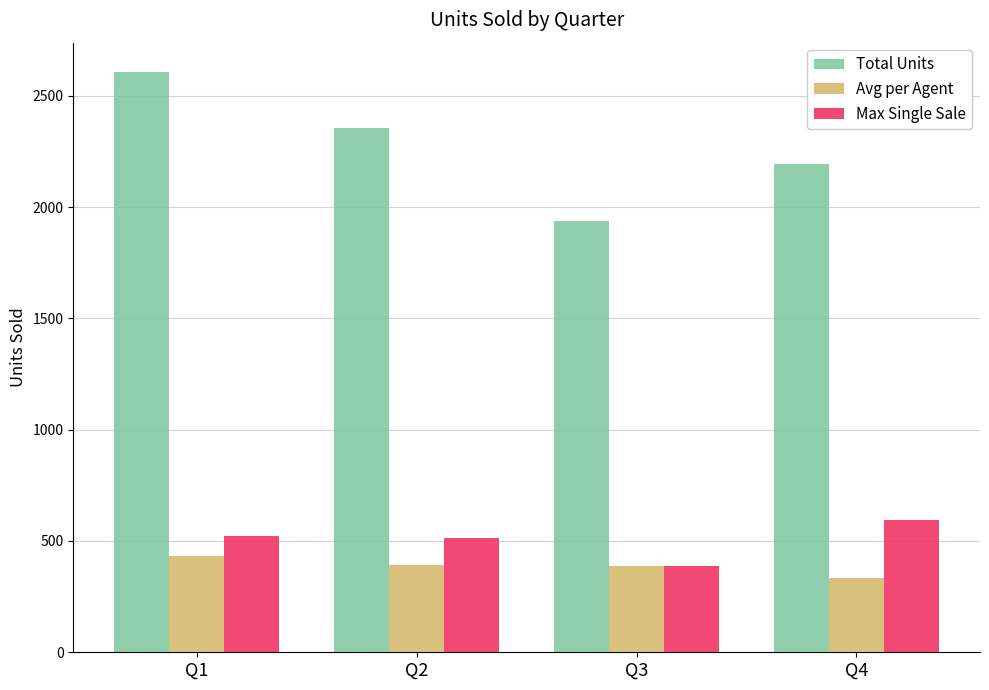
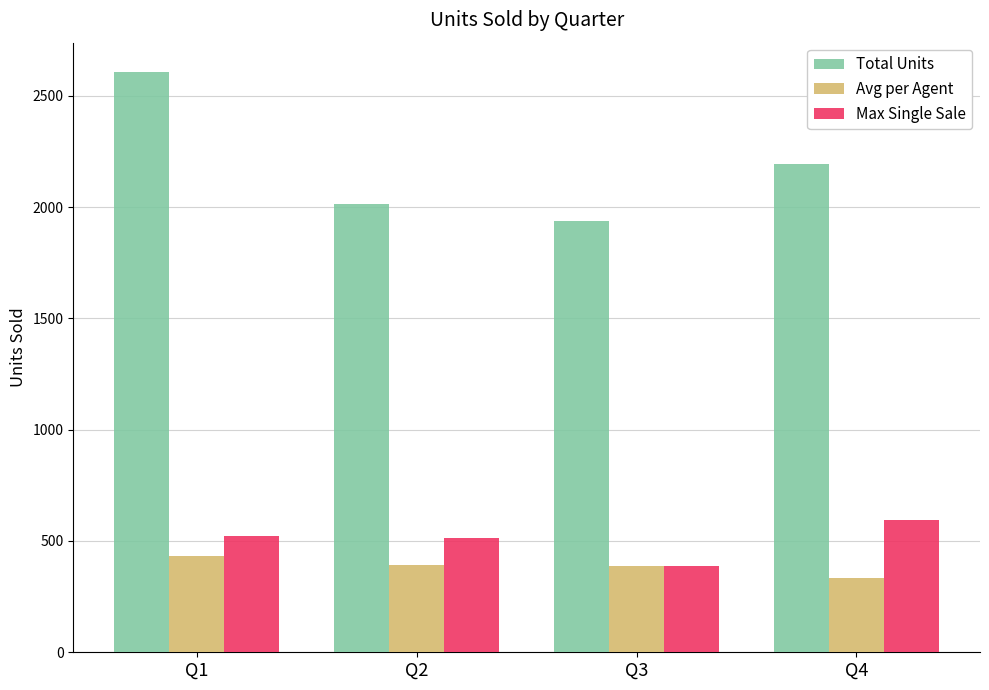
  {
    "Total Units": {
      "Q1": 2610,
-     "Q2": 2350,
+     "Q2": 2010,
      "Q3": 1940,
      "Q4": 2190
    },
    "Avg per Agent": {
      "Q1": 430,
      "Q2": 390,
      "Q3": 390,
      "Q4": 330
    },
    "Max Single Sale": {
      "Q1": 520,
      "Q2": 510,
      "Q3": 390,
      "Q4": 590
    }
  }
